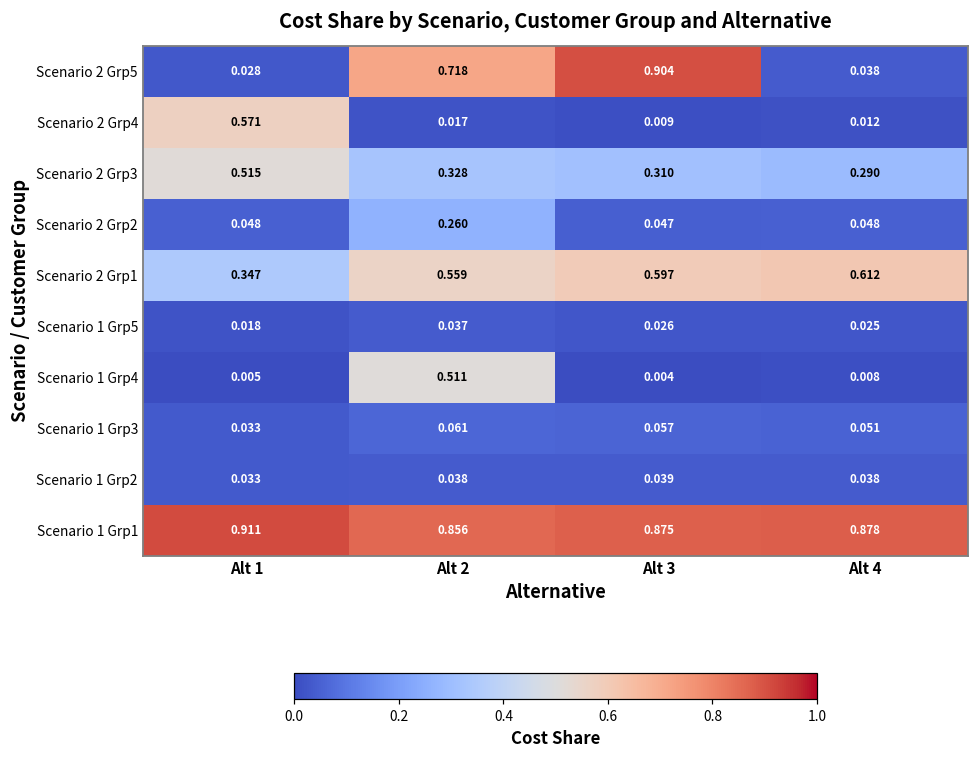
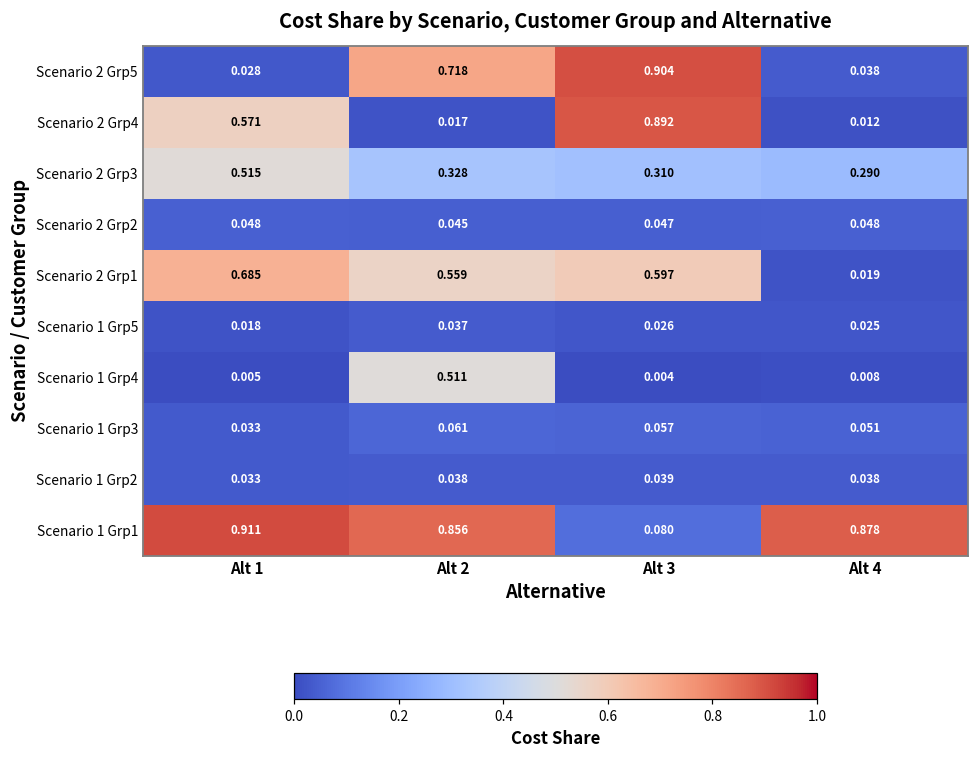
  {
    "Scenario 2 Grp5": {
      "Alt 1": 0.028,
      "Alt 2": 0.718,
      "Alt 3": 0.904,
      "Alt 4": 0.038
    },
    "Scenario 2 Grp4": {
      "Alt 1": 0.571,
      "Alt 2": 0.017,
-     "Alt 3": 0.009,
+     "Alt 3": 0.892,
      "Alt 4": 0.012
    },
    "Scenario 2 Grp3": {
      "Alt 1": 0.515,
      "Alt 2": 0.328,
      "Alt 3": 0.310,
      "Alt 4": 0.290
    },
    "Scenario 2 Grp2": {
      "Alt 1": 0.048,
-     "Alt 2": 0.260,
+     "Alt 2": 0.045,
      "Alt 3": 0.047,
      "Alt 4": 0.048
    },
    "Scenario 2 Grp1": {
-     "Alt 1": 0.347,
+     "Alt 1": 0.685,
      "Alt 2": 0.559,
      "Alt 3": 0.597,
-     "Alt 4": 0.612
+     "Alt 4": 0.019
    },
    "Scenario 1 Grp5": {
      "Alt 1": 0.018,
      "Alt 2": 0.037,
      "Alt 3": 0.026,
      "Alt 4": 0.025
    },
    "Scenario 1 Grp4": {
      "Alt 1": 0.005,
      "Alt 2": 0.511,
      "Alt 3": 0.004,
      "Alt 4": 0.008
    },
    "Scenario 1 Grp3": {
      "Alt 1": 0.033,
      "Alt 2": 0.061,
      "Alt 3": 0.057,
      "Alt 4": 0.051
    },
    "Scenario 1 Grp2": {
      "Alt 1": 0.033,
      "Alt 2": 0.038,
      "Alt 3": 0.039,
      "Alt 4": 0.038
    },
    "Scenario 1 Grp1": {
      "Alt 1": 0.911,
      "Alt 2": 0.856,
-     "Alt 3": 0.875,
+     "Alt 3": 0.080,
      "Alt 4": 0.878
    }
  }
